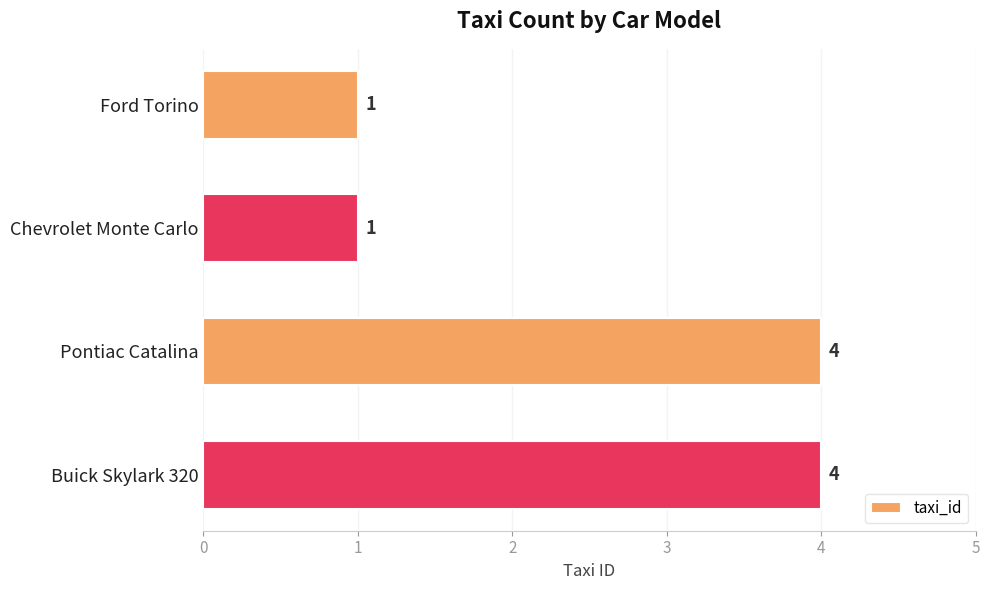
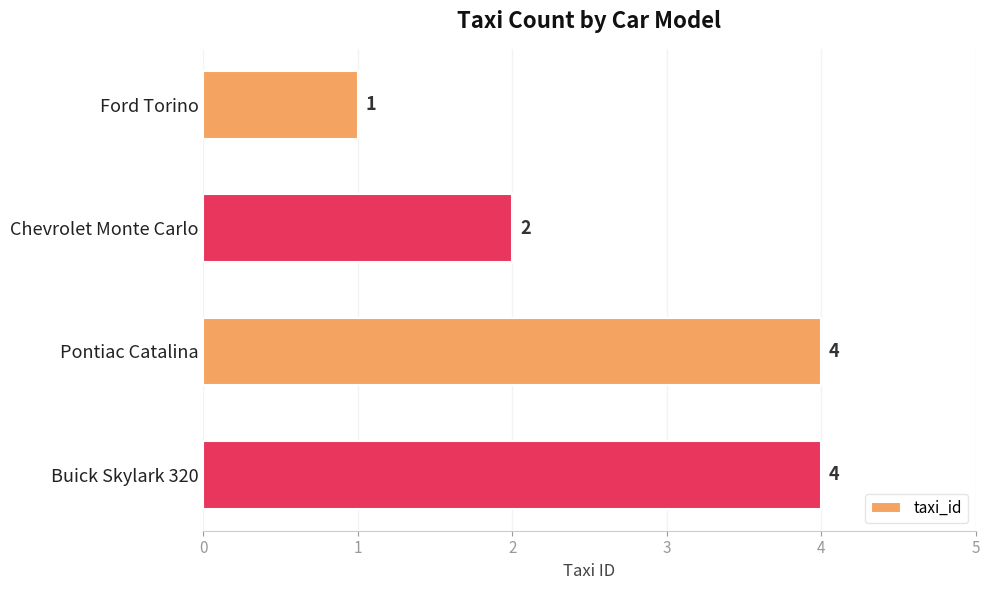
  {
    "Ford Torino": 1,
-   "Chevrolet Monte Carlo": 1,
+   "Chevrolet Monte Carlo": 2,
    "Pontiac Catalina": 4,
    "Buick Skylark 320": 4
  }
